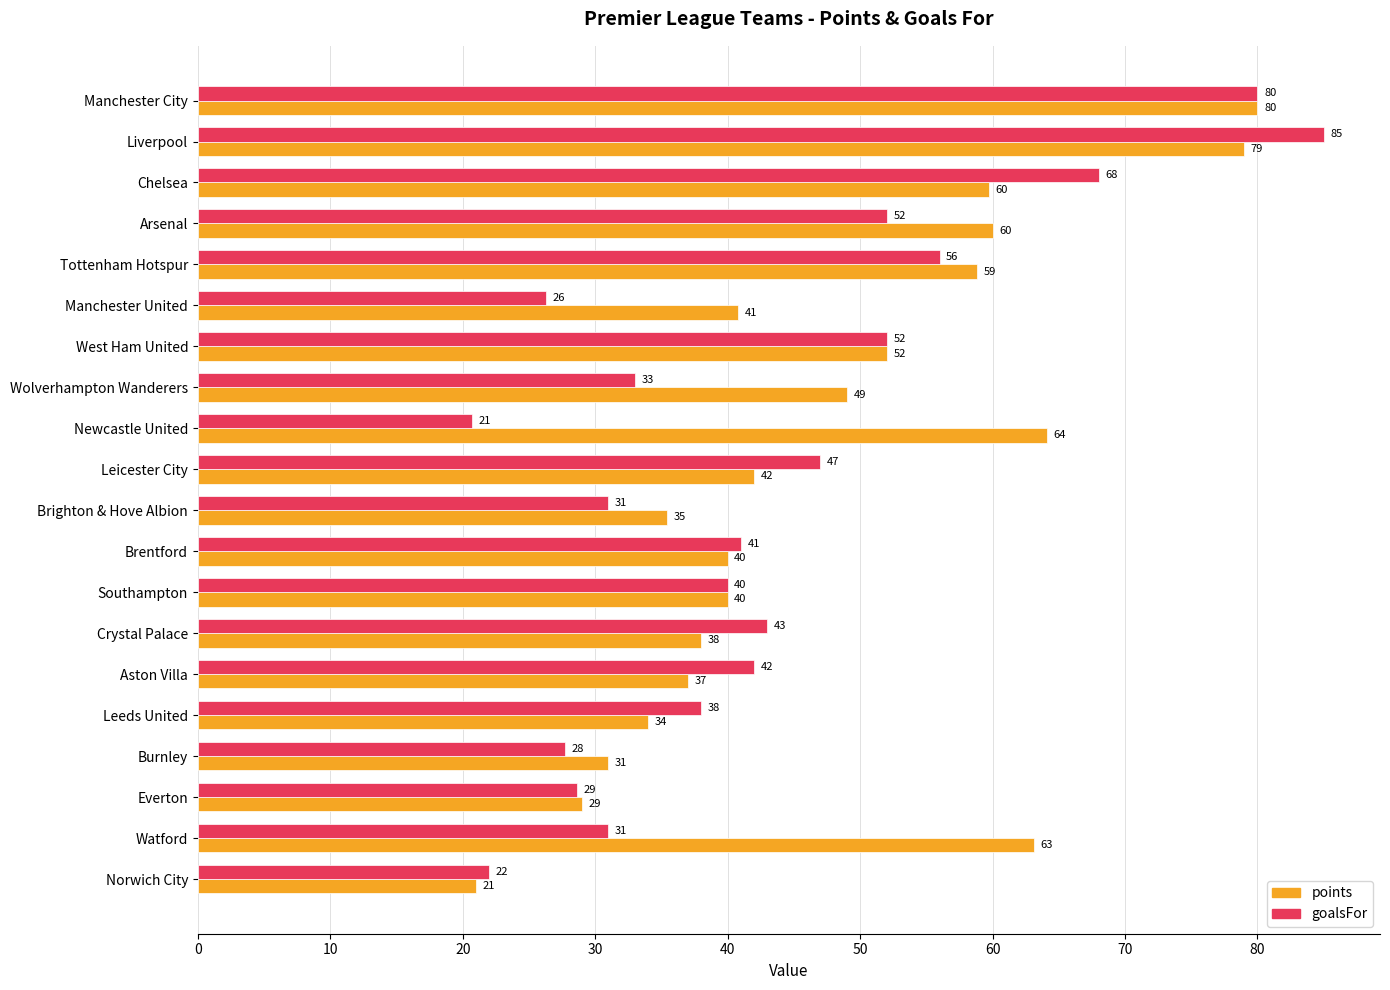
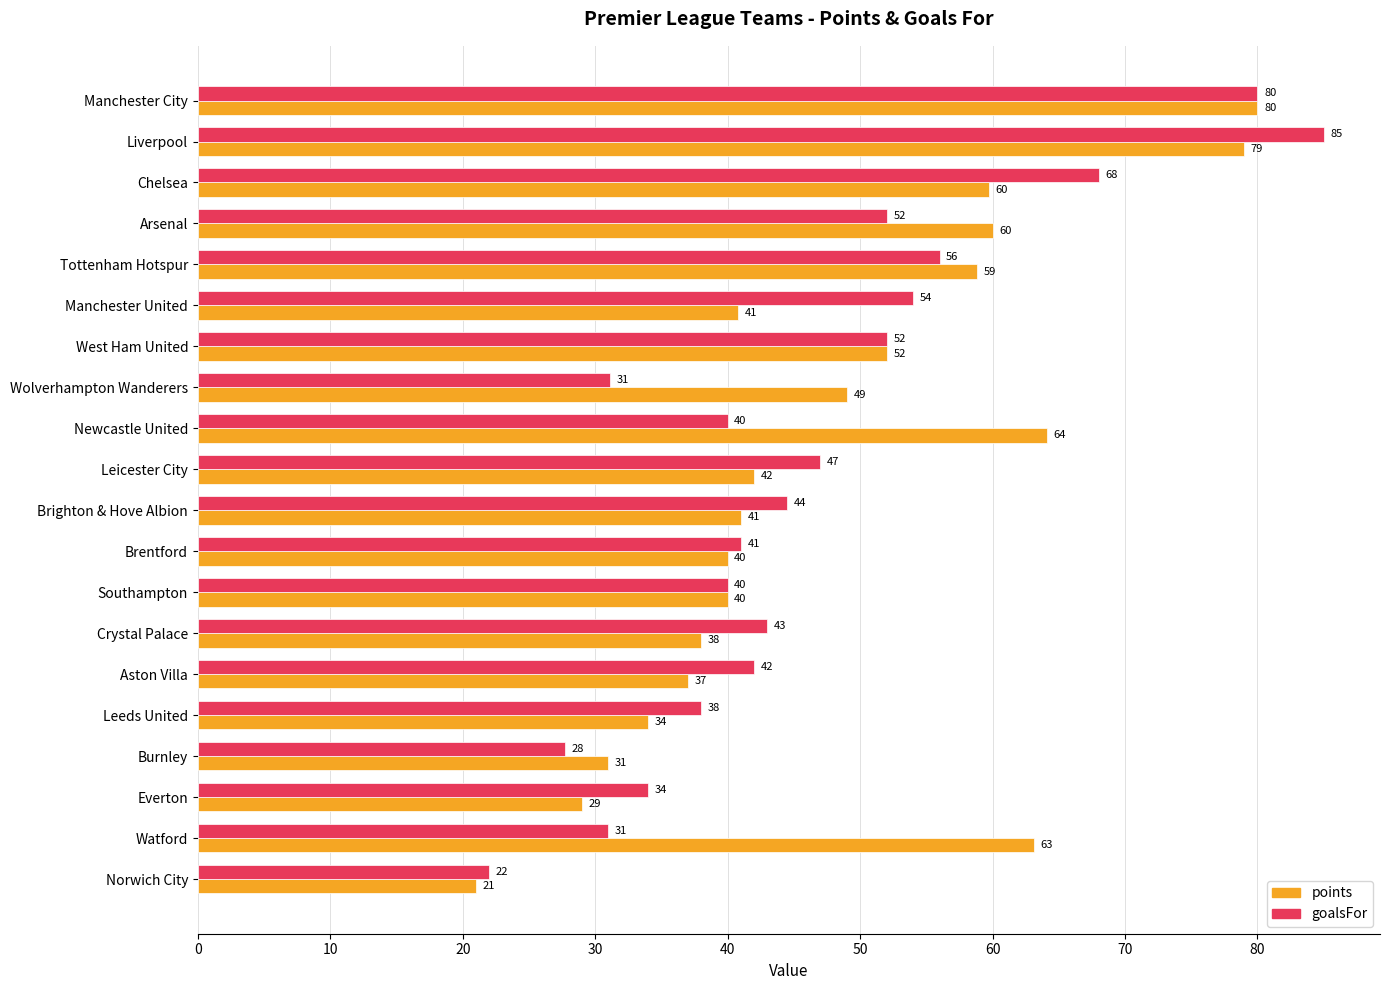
  {
    "points": {
      "Manchester City": 80,
      "Liverpool": 79,
      "Chelsea": 60,
      "Arsenal": 60,
      "Tottenham Hotspur": 59,
      "Manchester United": 41,
      "West Ham United": 52,
      "Wolverhampton Wanderers": 49,
      "Newcastle United": 64,
      "Leicester City": 42,
-     "Brighton & Hove Albion": 35,
+     "Brighton & Hove Albion": 41,
      "Brentford": 40,
      "Southampton": 40,
      "Crystal Palace": 38,
      "Aston Villa": 37,
      "Leeds United": 34,
      "Burnley": 31,
      "Everton": 29,
      "Watford": 63,
      "Norwich City": 21
    },
    "goalsFor": {
      "Manchester City": 80,
      "Liverpool": 85,
      "Chelsea": 68,
      "Arsenal": 52,
      "Tottenham Hotspur": 56,
-     "Manchester United": 26,
+     "Manchester United": 54,
      "West Ham United": 52,
-     "Wolverhampton Wanderers": 33,
-     "Newcastle United": 21,
+     "Wolverhampton Wanderers": 31,
+     "Newcastle United": 40,
      "Leicester City": 47,
-     "Brighton & Hove Albion": 31,
+     "Brighton & Hove Albion": 44,
      "Brentford": 41,
      "Southampton": 40,
      "Crystal Palace": 43,
      "Aston Villa": 42,
      "Leeds United": 38,
      "Burnley": 28,
-     "Everton": 29,
+     "Everton": 34,
      "Watford": 31,
      "Norwich City": 22
    }
  }
